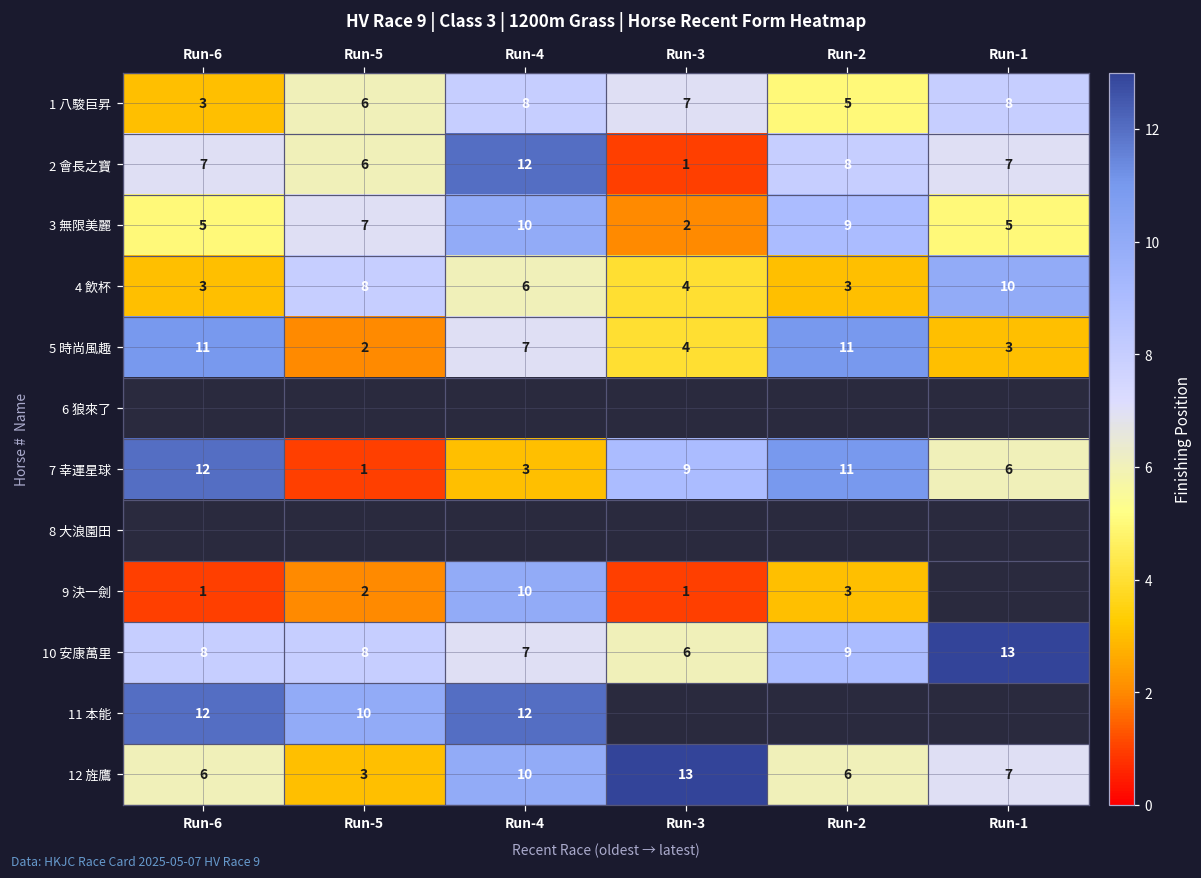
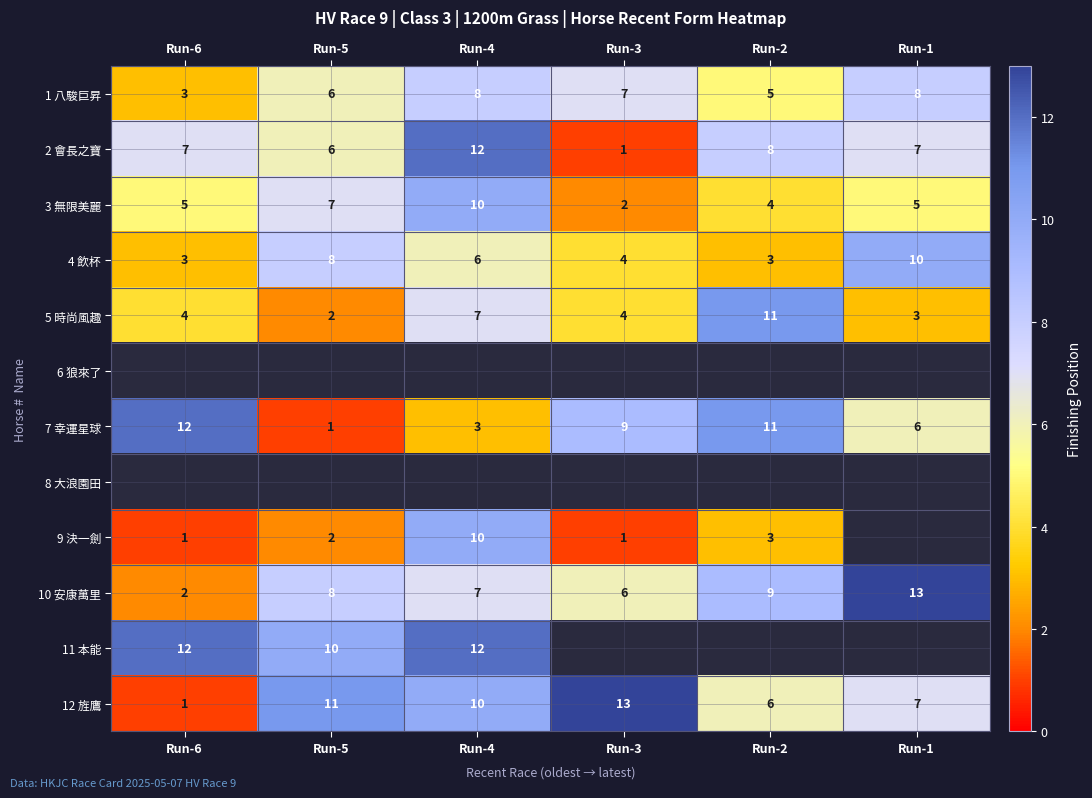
  {
    "1 八駿巨昇": {
      "Run-6": 3,
      "Run-5": 6,
      "Run-4": 8,
      "Run-3": 7,
      "Run-2": 5,
      "Run-1": 8
    },
    "2 會長之寶": {
      "Run-6": 7,
      "Run-5": 6,
      "Run-4": 12,
      "Run-3": 1,
      "Run-2": 8,
      "Run-1": 7
    },
    "3 無限美麗": {
      "Run-6": 5,
      "Run-5": 7,
      "Run-4": 10,
      "Run-3": 2,
-     "Run-2": 9,
+     "Run-2": 4,
      "Run-1": 5
    },
    "4 飲杯": {
      "Run-6": 3,
      "Run-5": 8,
      "Run-4": 6,
      "Run-3": 4,
      "Run-2": 3,
      "Run-1": 10
    },
    "5 時尚風趣": {
-     "Run-6": 11,
+     "Run-6": 4,
      "Run-5": 2,
      "Run-4": 7,
      "Run-3": 4,
      "Run-2": 11,
      "Run-1": 3
    },
    "7 幸運星球": {
      "Run-6": 12,
      "Run-5": 1,
      "Run-4": 3,
      "Run-3": 9,
      "Run-2": 11,
      "Run-1": 6
    },
    "9 決一劍": {
      "Run-6": 1,
      "Run-5": 2,
      "Run-4": 10,
      "Run-3": 1,
      "Run-2": 3
    },
    "10 安康萬里": {
-     "Run-6": 8,
+     "Run-6": 2,
      "Run-5": 8,
      "Run-4": 7,
      "Run-3": 6,
      "Run-2": 9,
      "Run-1": 13
    },
    "11 本能": {
      "Run-6": 12,
      "Run-5": 10,
      "Run-4": 12
    },
    "12 旌鷹": {
-     "Run-6": 6,
-     "Run-5": 3,
+     "Run-6": 1,
+     "Run-5": 11,
      "Run-4": 10,
      "Run-3": 13,
      "Run-2": 6,
      "Run-1": 7
    }
  }
